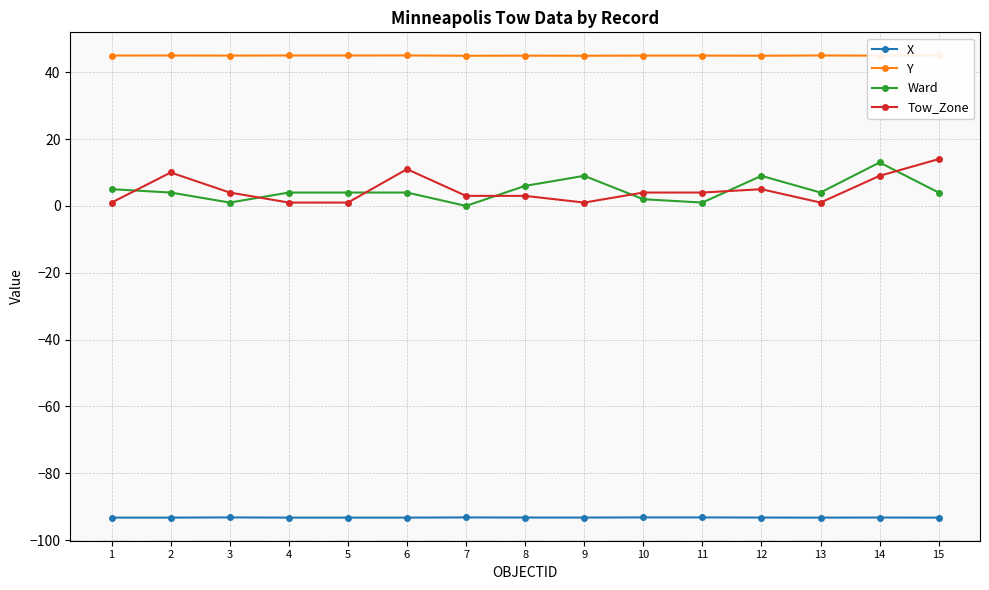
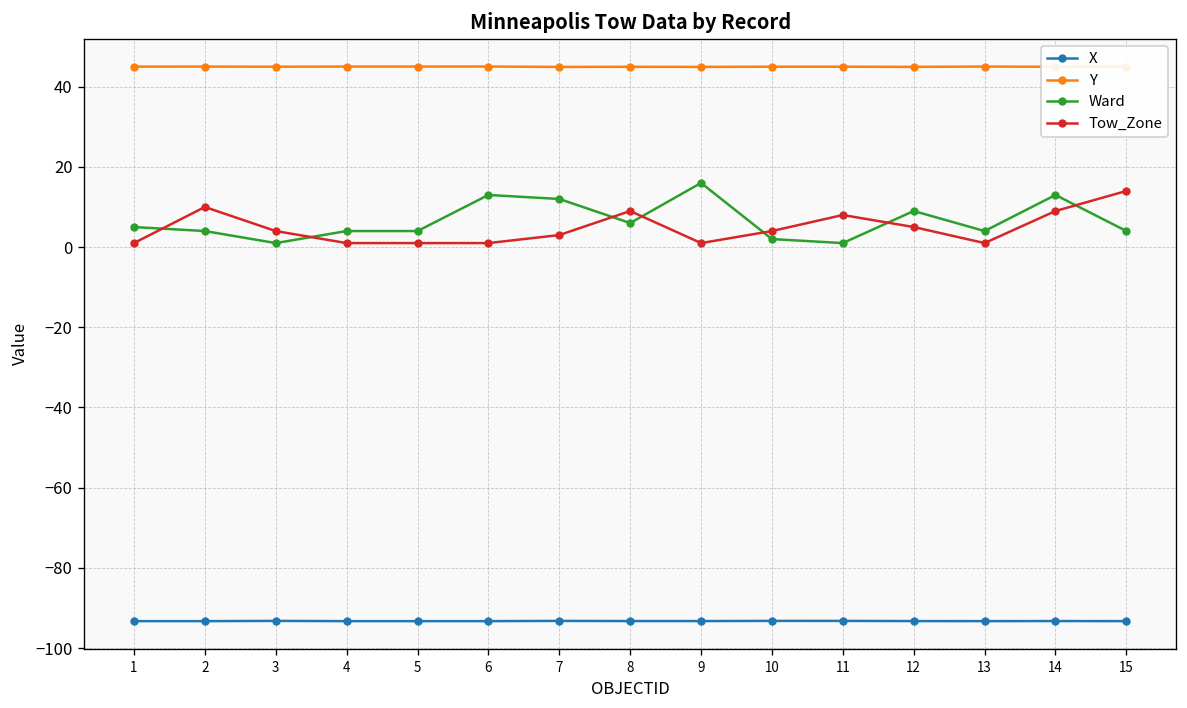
  {
    "X": {
      "1": -93,
      "2": -93,
      "3": -93,
      "4": -93,
      "5": -93,
      "6": -93,
      "7": -93,
      "8": -93,
      "9": -93,
      "10": -93,
      "11": -93,
      "12": -93,
      "13": -93,
      "14": -93,
      "15": -93
    },
    "Y": {
      "1": 45,
      "2": 45,
      "3": 45,
      "4": 45,
      "5": 45,
      "6": 45,
      "7": 45,
      "8": 45,
      "9": 45,
      "10": 45,
      "11": 45,
      "12": 45,
      "13": 45
    },
    "Ward": {
      "1": 5,
      "2": 4,
      "3": 1,
      "4": 4,
      "5": 4,
-     "6": 4,
-     "7": 0,
+     "6": 13,
+     "7": 12,
      "8": 6,
-     "9": 9,
+     "9": 16,
      "10": 2,
      "11": 1,
      "12": 9,
      "13": 4,
      "14": 13,
      "15": 4
    },
    "Tow_Zone": {
      "1": 1,
      "2": 10,
      "3": 4,
      "4": 1,
      "5": 1,
-     "6": 11,
+     "6": 1,
      "7": 3,
-     "8": 3,
+     "8": 9,
      "9": 1,
      "10": 4,
-     "11": 4,
+     "11": 8,
      "12": 5,
      "13": 1,
      "14": 9,
      "15": 14
    }
  }
